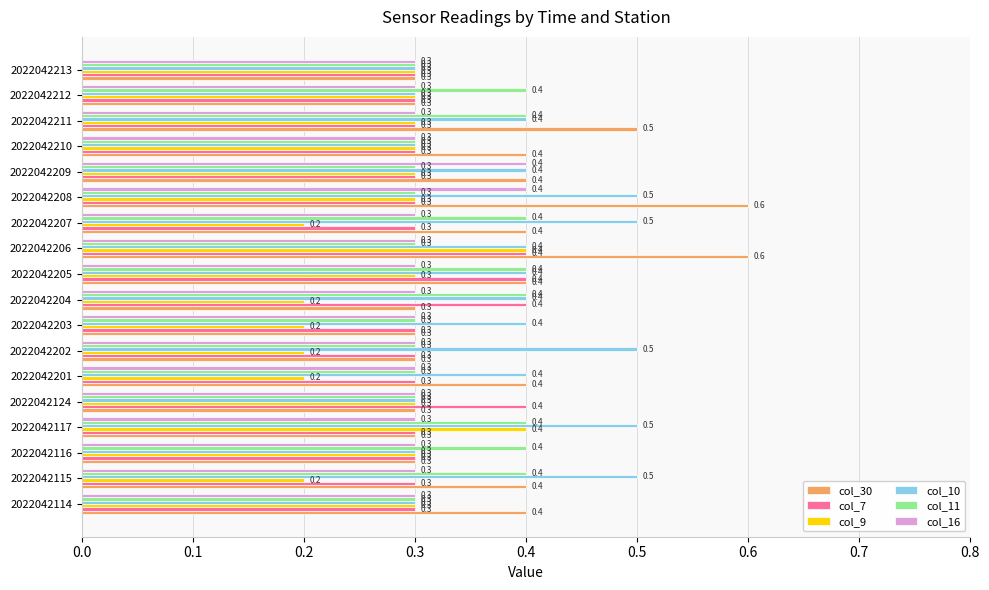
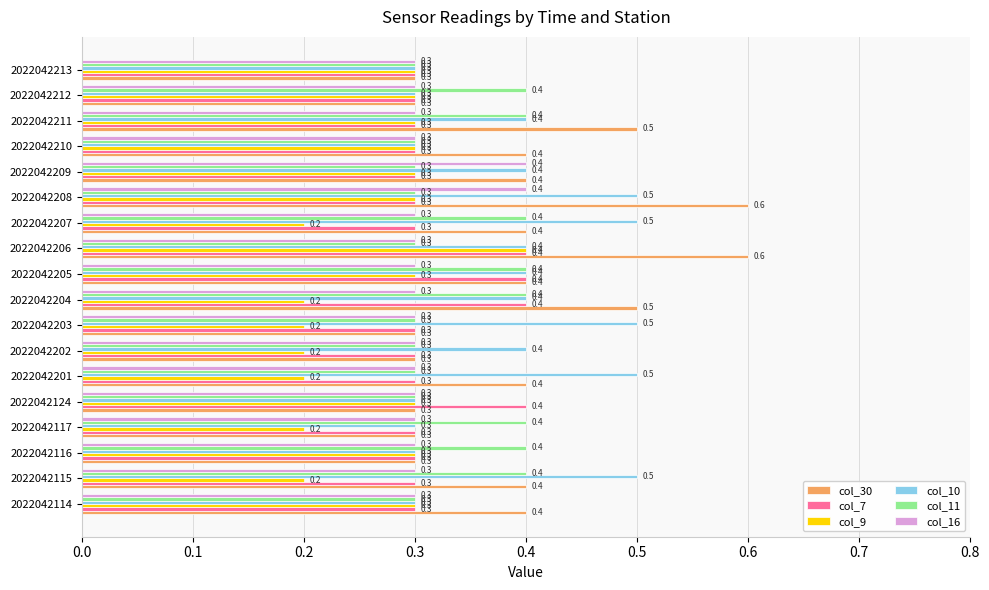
  {
    "col_30": {
      "2022042211": 0.5,
      "2022042210": 0.4,
      "2022042209": 0.4,
      "2022042208": 0.6,
      "2022042207": 0.4,
      "2022042206": 0.6,
-     "2022042204": 0.3,
+     "2022042204": 0.5,
      "2022042201": 0.4,
      "2022042115": 0.4,
      "2022042114": 0.4
    },
    "col_7": {
      "2022042207": 0.3,
      "2022042201": 0.3,
      "2022042124": 0.4,
      "2022042115": 0.3
    },
    "col_9": {
      "2022042207": 0.2,
      "2022042205": 0.3,
      "2022042204": 0.2,
      "2022042203": 0.2,
      "2022042202": 0.2,
      "2022042201": 0.2,
-     "2022042117": 0.4,
+     "2022042117": 0.2,
      "2022042115": 0.2
    },
    "col_10": {
      "2022042208": 0.5,
      "2022042207": 0.5,
-     "2022042203": 0.4,
-     "2022042202": 0.5,
-     "2022042201": 0.4,
-     "2022042117": 0.5,
+     "2022042203": 0.5,
+     "2022042202": 0.4,
+     "2022042201": 0.5,
+     "2022042117": 0.3,
      "2022042115": 0.5
    },
    "col_11": {
      "2022042212": 0.4,
      "2022042207": 0.4,
      "2022042116": 0.4,
      "2022042115": 0.4
    },
    "col_16": {
      "2022042211": 0.3,
      "2022042208": 0.4,
      "2022042207": 0.3,
      "2022042205": 0.3,
      "2022042204": 0.3,
      "2022042117": 0.3,
      "2022042115": 0.3
    }
  }
